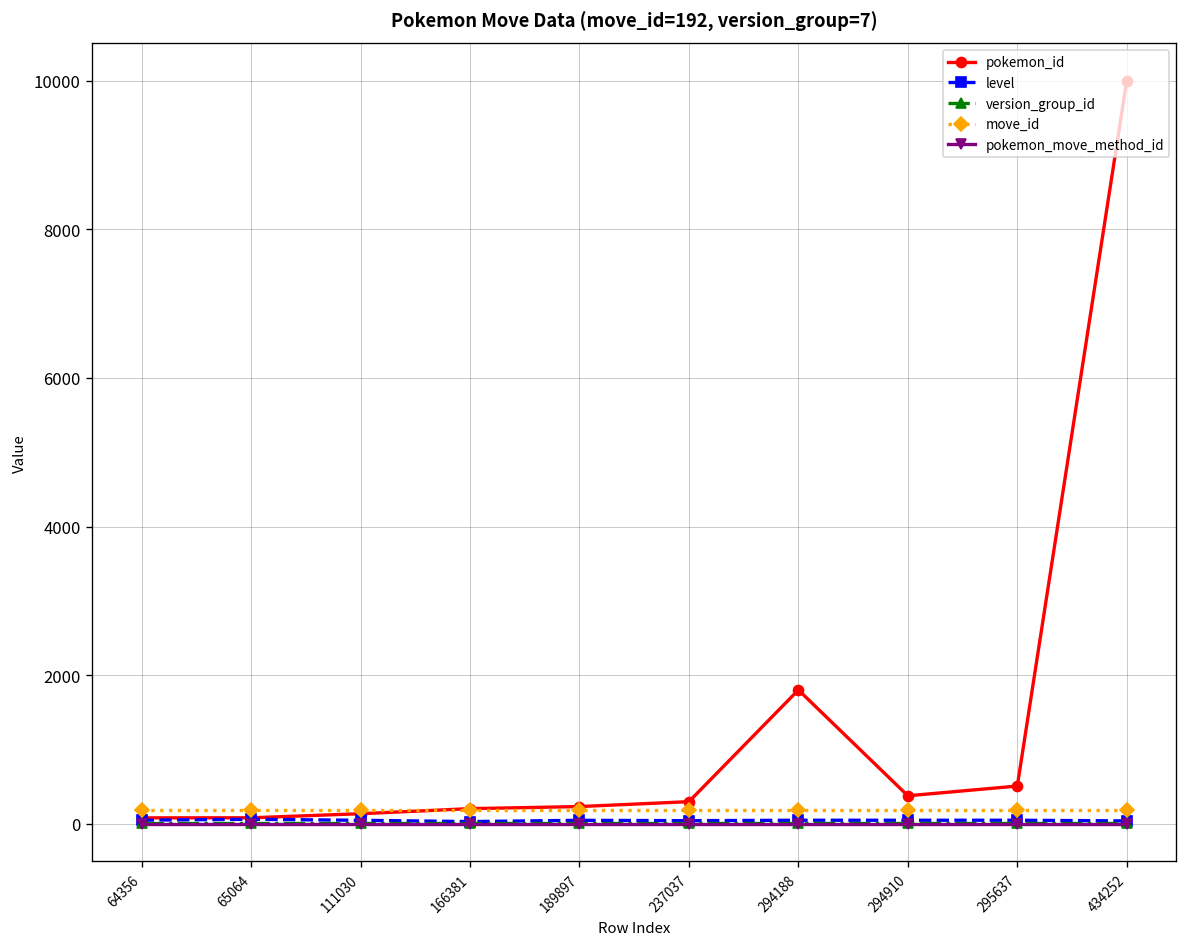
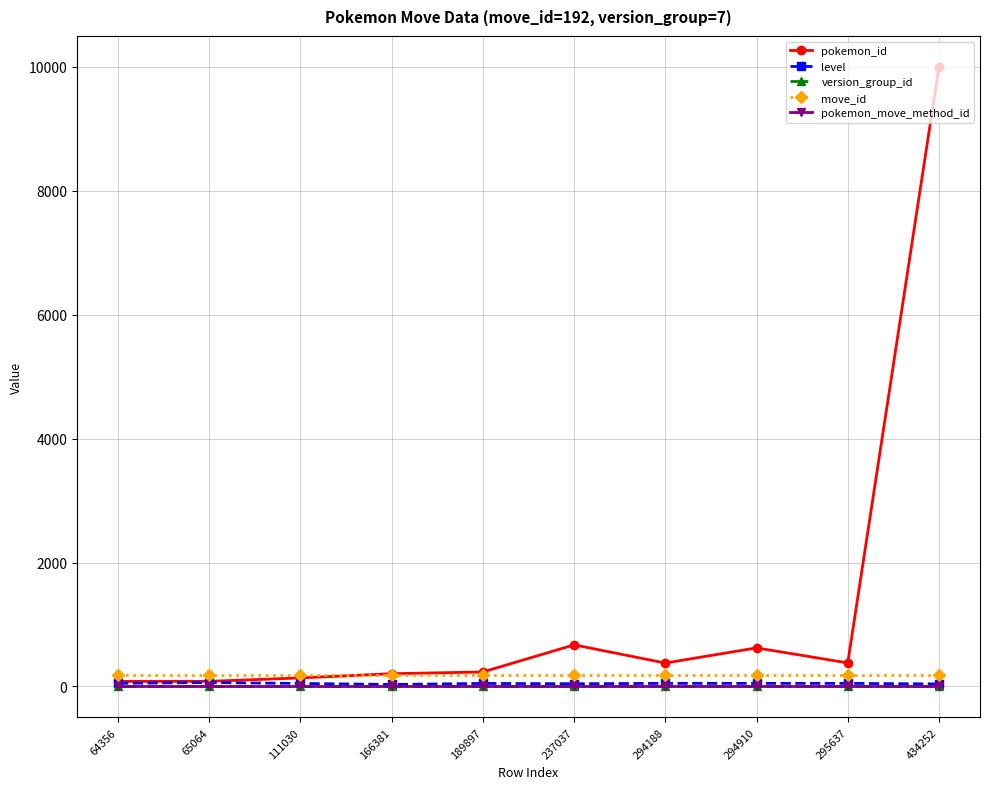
  {
    "pokemon_id": {
      "111030": 100,
-     "237037": 300,
-     "294188": 1800,
-     "294910": 400,
-     "295637": 500
+     "237037": 700,
+     "294188": 400,
+     "294910": 600,
+     "295637": 400
    },
    "level": {
      "111030": 0,
      "189897": 0,
      "294188": 0,
      "294910": 0,
      "295637": 0
    },
    "pokemon_move_method_id": {
      "64356": 0,
      "65064": 0,
      "111030": 0,
      "189897": 0,
      "237037": 0,
      "294188": 0,
      "294910": 0,
      "295637": 0
    },
    "move_id": {
      "64356": 200,
      "65064": 200,
      "111030": 200,
      "237037": 200,
      "294188": 200,
      "294910": 200,
      "295637": 200,
      "434252": 200
    }
  }
